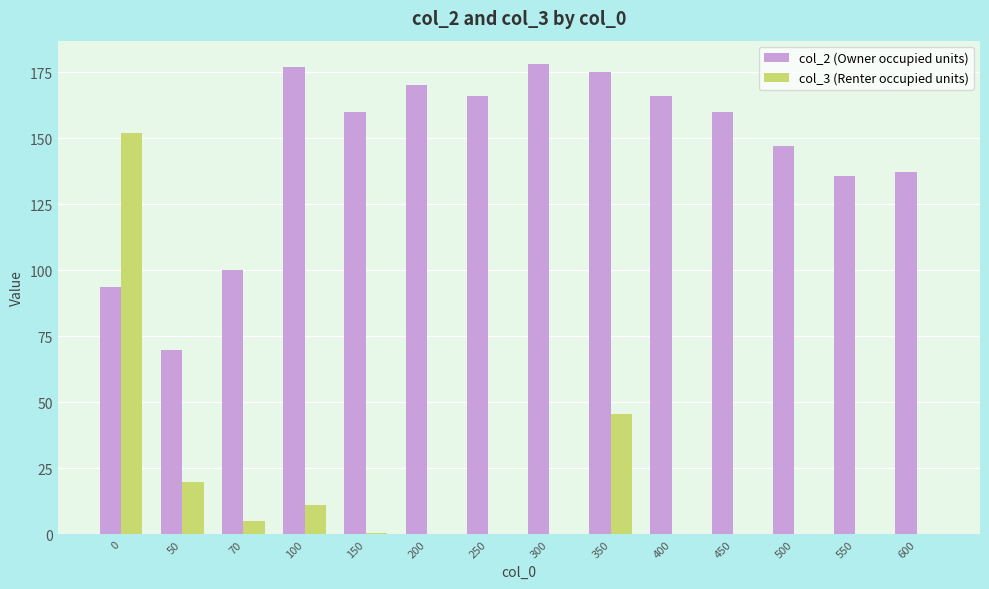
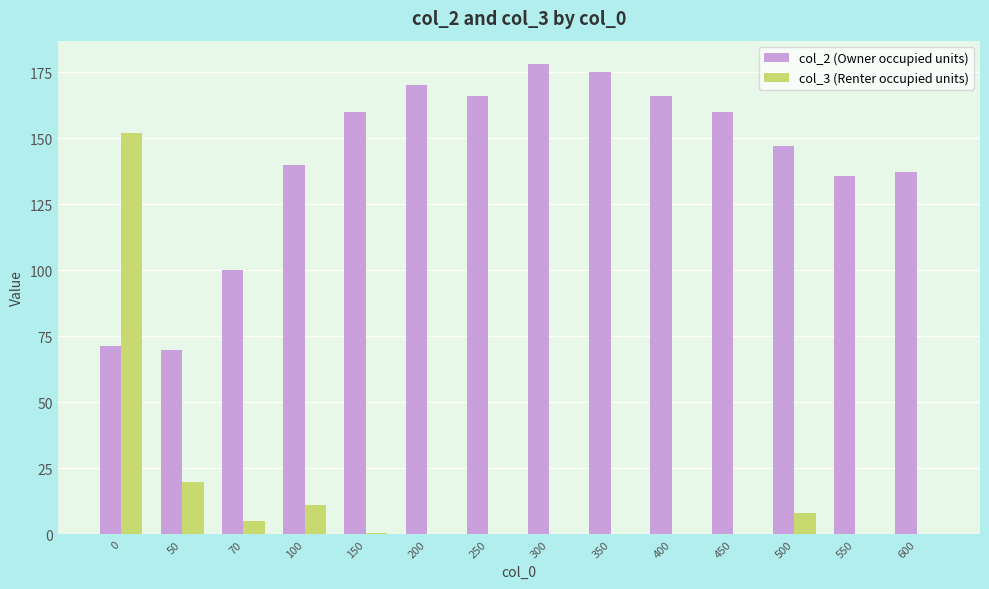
  {
    "col_2 (Owner occupied units)": {
-     "0": 94,
+     "0": 71,
      "50": 70,
      "70": 100,
-     "100": 177,
+     "100": 140,
      "150": 160,
      "200": 170,
      "250": 166,
      "300": 178,
      "350": 175,
      "400": 166,
      "450": 160,
      "500": 147,
      "550": 136,
      "600": 137
    },
    "col_3 (Renter occupied units)": {
      "0": 152,
      "50": 20,
      "70": 5,
      "100": 11,
-     "350": 46,
-     "500": 0
+     "350": 0,
+     "500": 8
    }
  }
